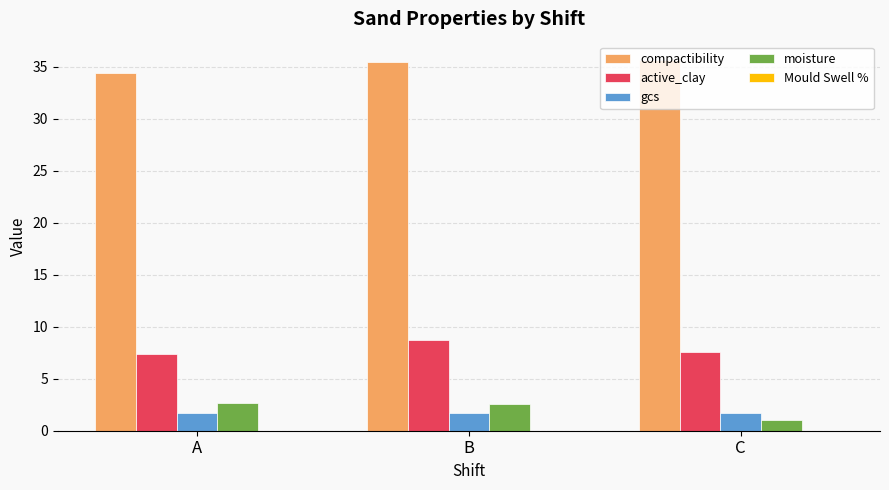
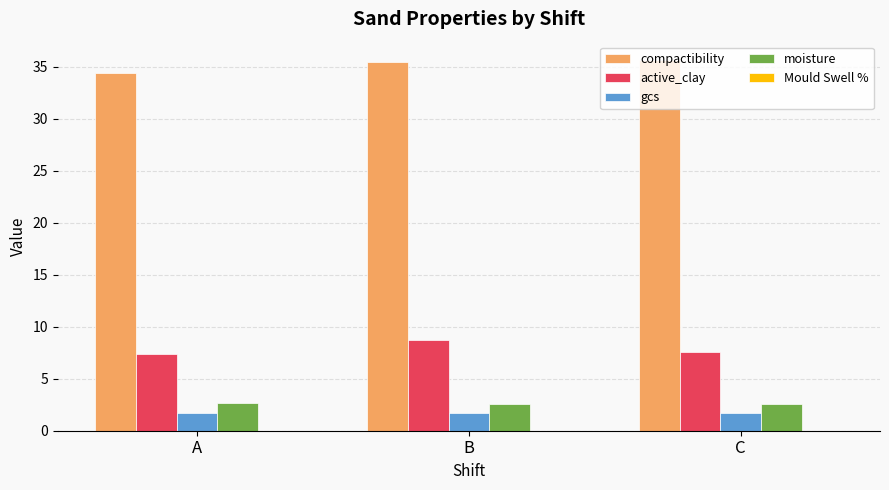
  {
    "compactibility": {
      "A": 34.4,
      "B": 35.4
    },
    "active_clay": {
      "A": 7.4,
      "B": 8.7,
      "C": 7.6
    },
    "gcs": {
      "A": 1.7,
      "B": 1.7,
      "C": 1.7
    },
    "moisture": {
      "A": 2.6,
      "B": 2.6,
-     "C": 1.0
+     "C": 2.6
    },
    "Mould Swell %": {
      "A": 0.0,
      "B": 0.0,
      "C": 0.0
    }
  }
